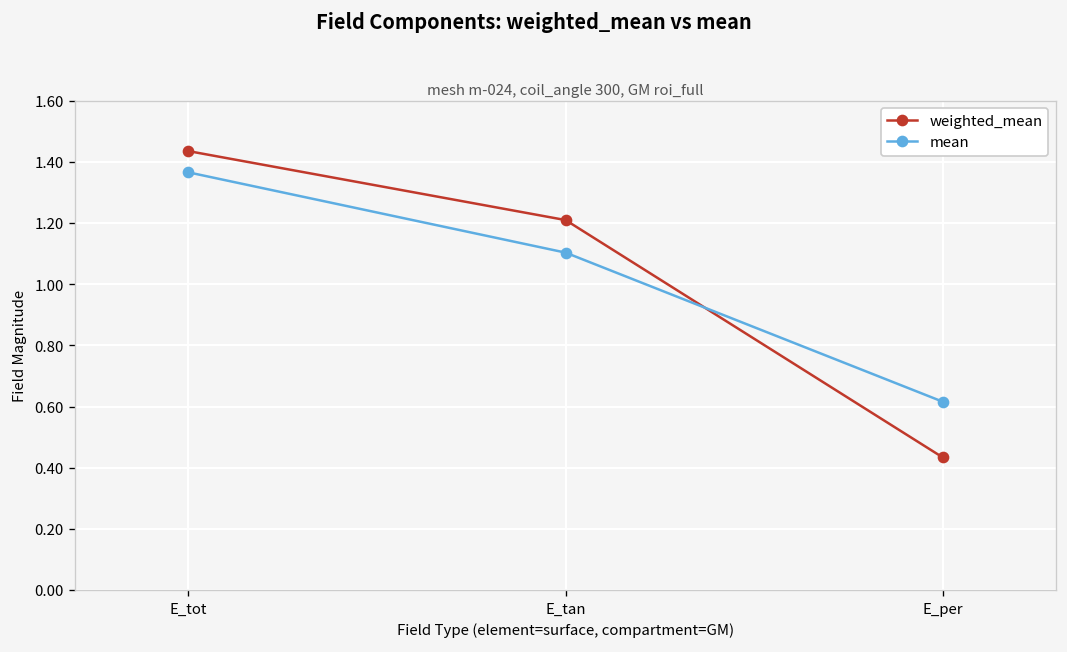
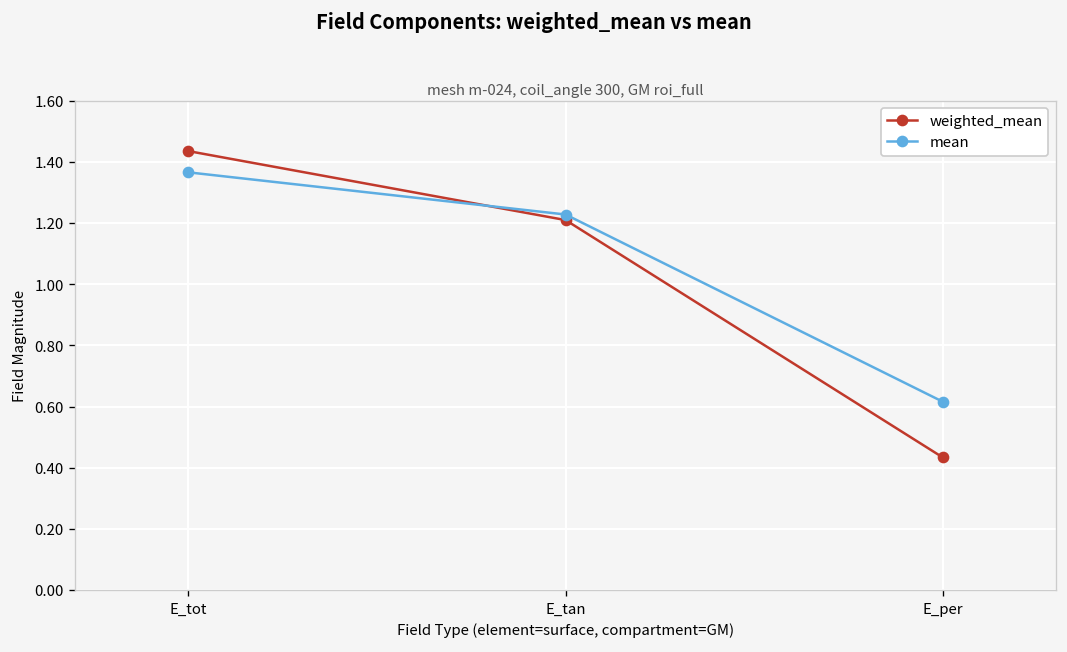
  {
    "weighted_mean": {
      "E_tot": 1.44,
      "E_tan": 1.21,
      "E_per": 0.43
    },
    "mean": {
      "E_tot": 1.37,
-     "E_tan": 1.10,
+     "E_tan": 1.23,
      "E_per": 0.62
    }
  }
